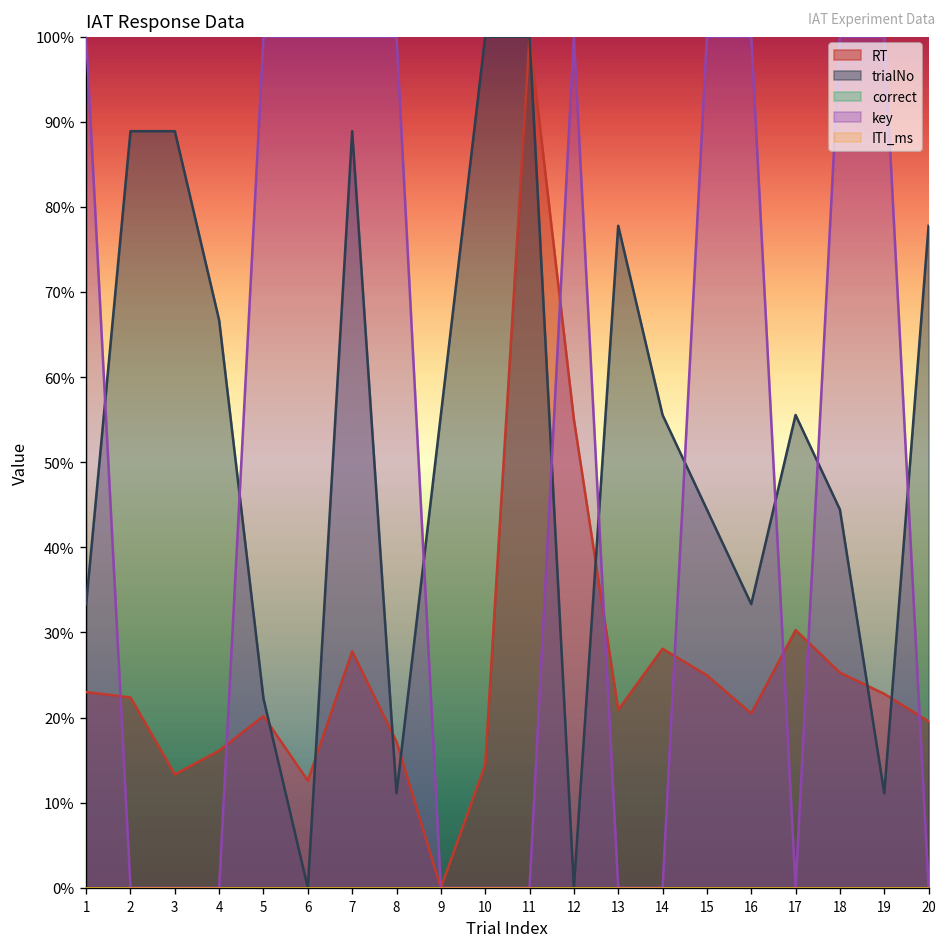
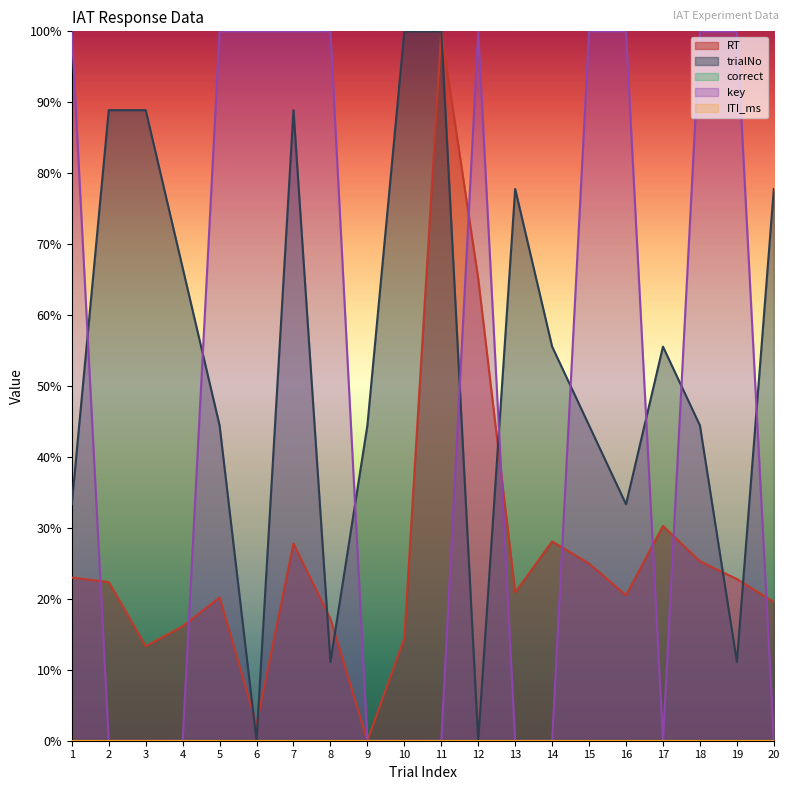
  {
    "RT": {
      "1": "23%",
      "2": "22%",
      "3": "13%",
      "4": "16%",
      "5": "20%",
-     "6": "13%",
+     "6": "2%",
      "7": "28%",
      "8": "17%",
      "10": "14%",
-     "12": "55%",
+     "12": "65%",
      "13": "21%",
      "14": "28%",
      "15": "25%",
      "16": "20%",
      "17": "30%",
      "18": "25%",
      "19": "23%",
      "20": "20%"
    },
    "trialNo": {
      "1": "33%",
      "2": "89%",
      "3": "89%",
      "4": "67%",
-     "5": "22%",
+     "5": "44%",
      "7": "89%",
      "8": "11%",
-     "9": "56%",
+     "9": "44%",
      "10": "100%",
      "13": "78%",
      "14": "56%",
      "15": "44%",
      "16": "33%",
      "17": "56%",
      "18": "44%",
      "19": "11%",
      "20": "78%"
    },
    "ITI_ms": {
      "1": "0%",
      "5": "0%",
      "7": "0%",
      "8": "0%",
      "15": "0%",
      "16": "0%",
      "18": "0%",
      "19": "0%"
    },
    "key": {
      "1": "100%",
      "5": "100%",
      "6": "100%",
      "7": "100%",
      "8": "100%",
      "12": "100%",
      "15": "100%",
      "16": "100%",
      "18": "100%",
      "19": "100%"
    }
  }
